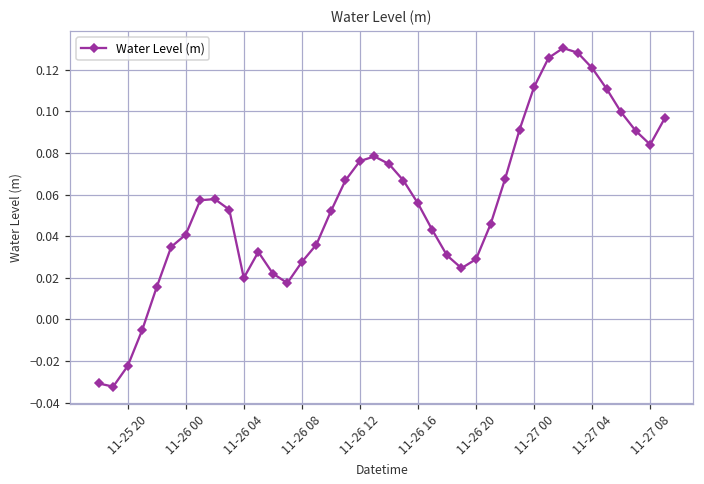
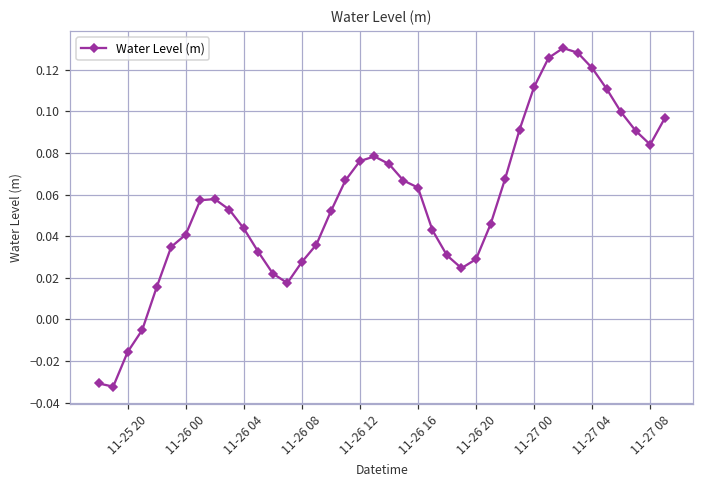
  {
-   "11-25 20": -0.022,
+   "11-25 20": -0.016,
    "11-26 00": 0.041,
-   "11-26 04": 0.020,
+   "11-26 04": 0.044,
    "11-26 08": 0.028,
    "11-26 12": 0.076,
-   "11-26 16": 0.056,
+   "11-26 16": 0.063,
    "11-26 20": 0.029,
    "11-27 00": 0.112,
    "11-27 04": 0.121,
    "11-27 08": 0.084
  }
